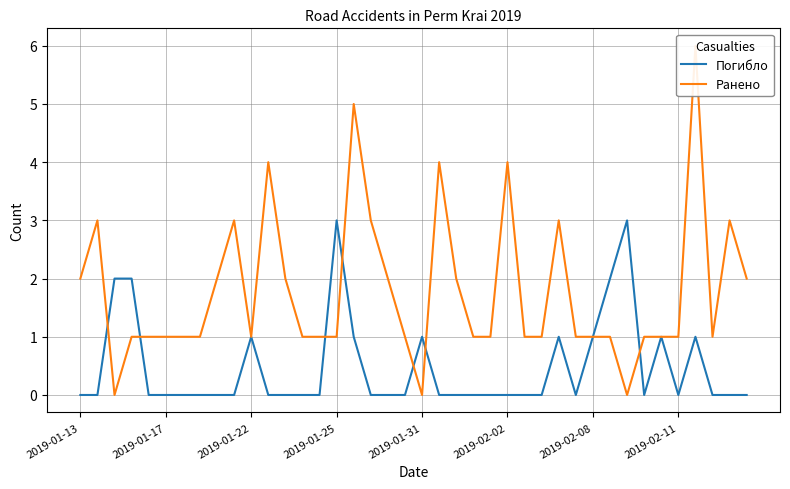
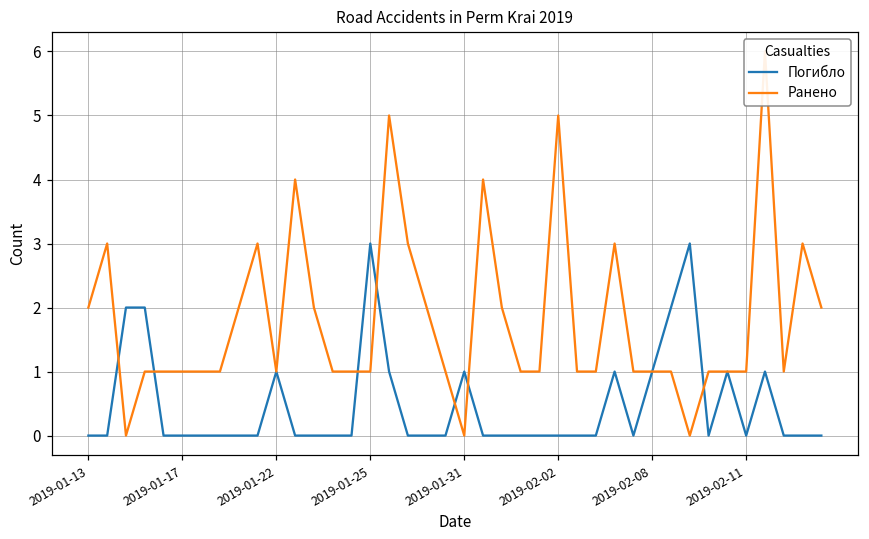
  {
    "Погибло": {
      "2019-01-13": 0,
      "2019-02-02": 0
    },
    "Ранено": {
      "2019-01-13": 2,
-     "2019-02-02": 4
+     "2019-02-02": 5
    }
  }
